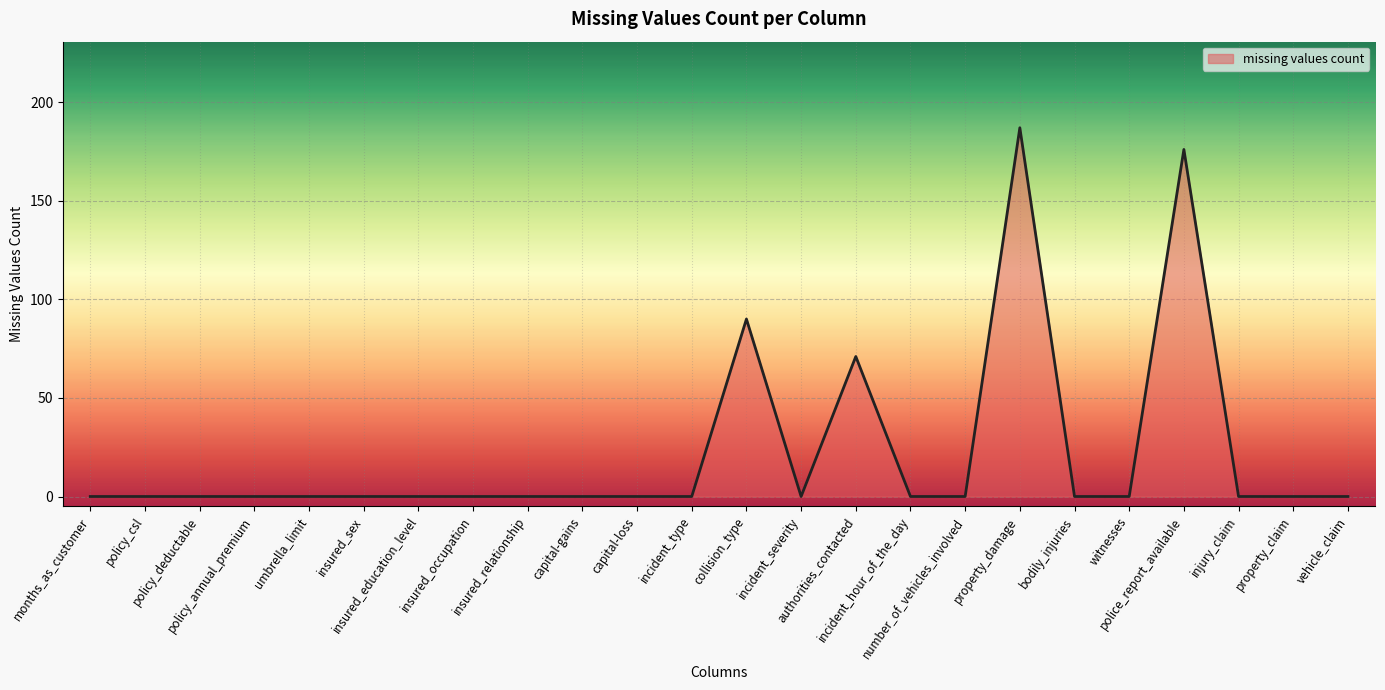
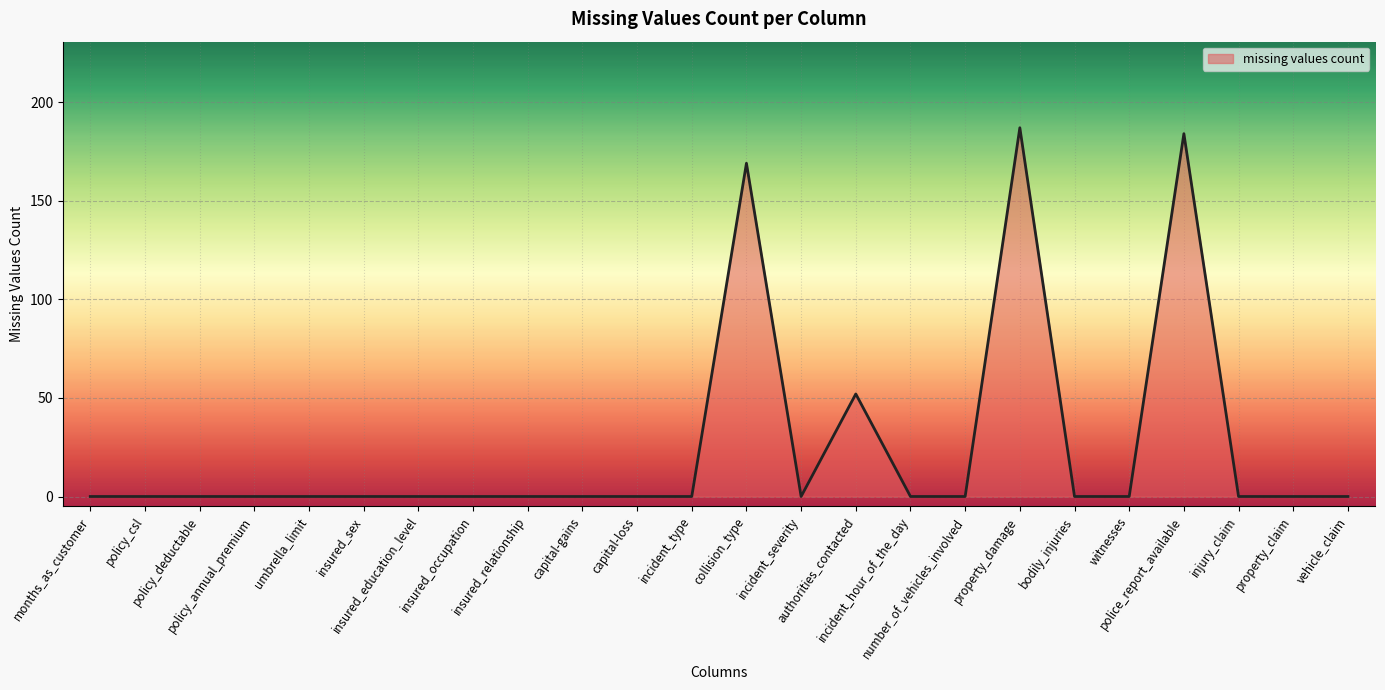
  {
    "months_as_customer": 0,
    "policy_csl": 0,
    "policy_deductable": 0,
    "policy_annual_premium": 0,
    "umbrella_limit": 0,
    "insured_sex": 0,
    "insured_education_level": 0,
    "insured_occupation": 0,
    "insured_relationship": 0,
    "capital-gains": 0,
    "capital-loss": 0,
    "incident_type": 0,
-   "collision_type": 90,
+   "collision_type": 169,
    "incident_severity": 0,
-   "authorities_contacted": 71,
+   "authorities_contacted": 52,
    "incident_hour_of_the_day": 0,
    "number_of_vehicles_involved": 0,
    "property_damage": 187,
    "bodily_injuries": 0,
    "witnesses": 0,
-   "police_report_available": 176,
+   "police_report_available": 184,
    "injury_claim": 0,
    "property_claim": 0,
    "vehicle_claim": 0
  }
